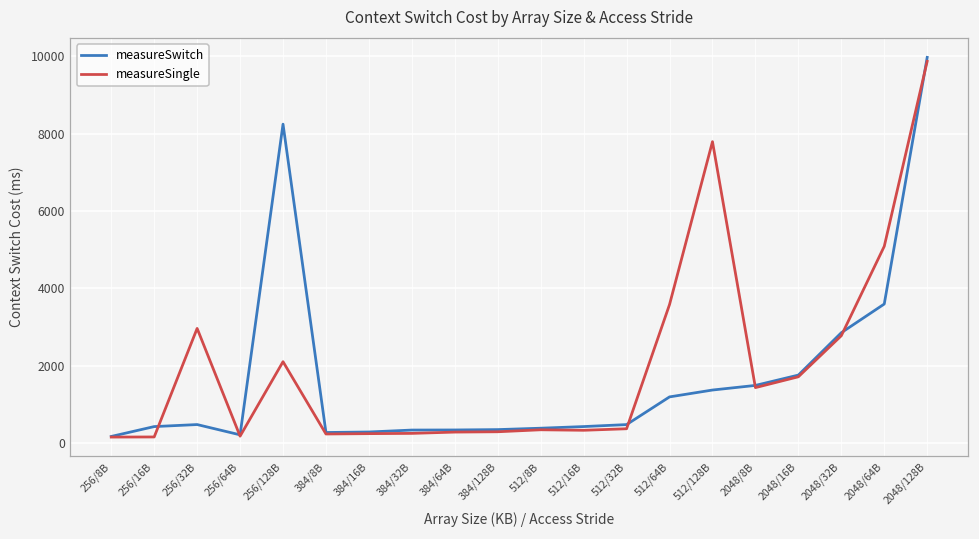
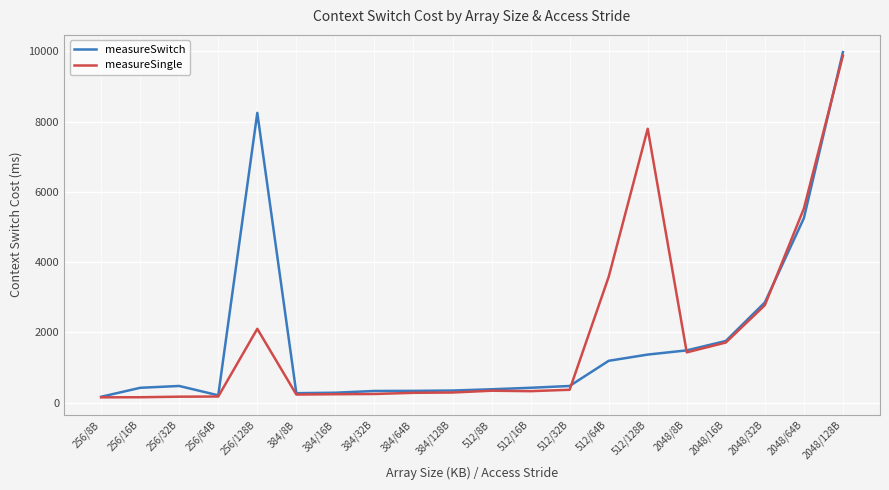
  {
    "measureSwitch": {
      "256/16B": 400,
      "256/32B": 500,
      "256/128B": 8200,
      "384/32B": 300,
      "512/16B": 400,
      "512/32B": 500,
      "512/64B": 1200,
      "512/128B": 1400,
      "2048/32B": 2900,
-     "2048/64B": 3600,
+     "2048/64B": 5300,
      "2048/128B": 10000
    },
    "measureSingle": {
      "256/16B": 200,
-     "256/32B": 3000,
+     "256/32B": 200,
      "256/128B": 2100,
      "384/32B": 200,
      "512/16B": 300,
      "512/32B": 400,
      "512/64B": 3600,
      "512/128B": 7800,
      "2048/32B": 2800,
-     "2048/64B": 5100,
+     "2048/64B": 5500,
      "2048/128B": 9900
    }
  }
